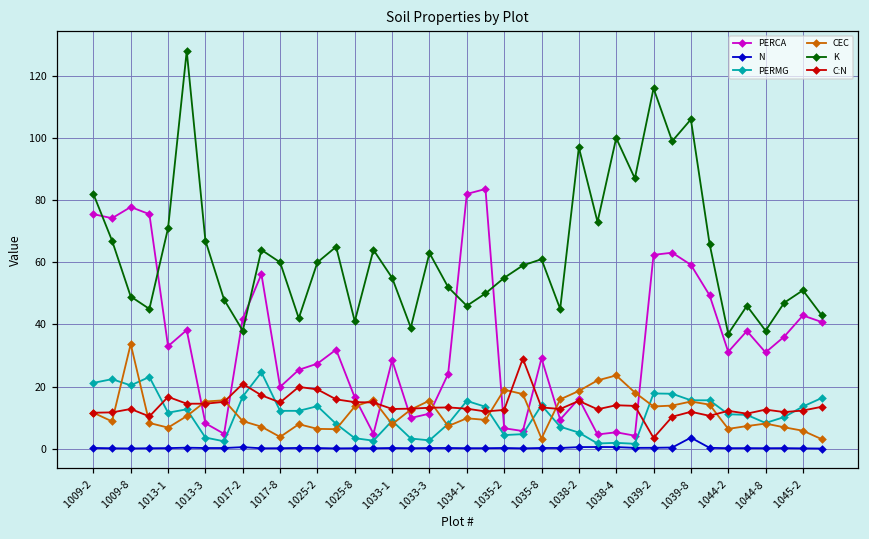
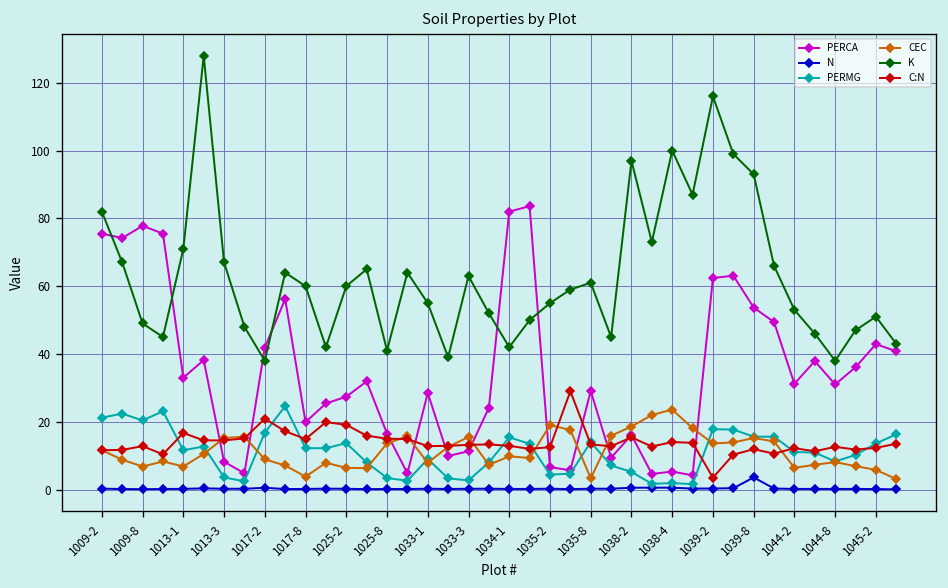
  {
    "PERCA": {
      "1009-2": 76,
      "1009-8": 78,
      "1013-1": 33,
      "1013-3": 8,
      "1017-2": 42,
      "1017-8": 20,
      "1025-2": 27,
      "1025-8": 17,
      "1033-1": 29,
      "1033-3": 11,
      "1034-1": 82,
      "1035-2": 7,
      "1035-8": 29,
      "1038-4": 5,
      "1039-2": 62,
-     "1039-8": 59,
+     "1039-8": 54,
      "1044-2": 31,
      "1044-8": 31,
      "1045-2": 43
    },
    "N": {
      "1009-2": 0,
      "1009-8": 0,
      "1013-1": 0,
      "1013-3": 0,
      "1017-2": 1,
      "1017-8": 0,
      "1025-2": 0,
      "1025-8": 0,
      "1033-1": 0,
      "1033-3": 0,
      "1034-1": 0,
      "1035-2": 0,
      "1035-8": 0,
      "1038-2": 1,
      "1038-4": 1,
      "1039-2": 0,
      "1039-8": 4,
      "1044-2": 0,
      "1044-8": 0,
      "1045-2": 0
    },
    "PERMG": {
      "1009-2": 21,
      "1009-8": 20,
      "1013-1": 12,
      "1013-3": 4,
      "1017-2": 17,
      "1017-8": 12,
      "1025-2": 14,
      "1025-8": 3,
      "1033-1": 9,
      "1033-3": 3,
      "1034-1": 15,
      "1035-2": 4,
      "1038-2": 5,
      "1038-4": 2,
      "1039-2": 18,
      "1044-2": 11,
      "1045-2": 14
    },
    "CEC": {
-     "1009-8": 34,
+     "1009-8": 7,
      "1013-1": 7,
      "1017-2": 9,
      "1017-8": 4,
      "1025-2": 6,
      "1025-8": 14,
      "1033-1": 8,
      "1033-3": 16,
      "1034-1": 10,
      "1035-2": 19,
      "1035-8": 3,
      "1038-2": 19,
      "1038-4": 24,
      "1039-2": 14,
      "1044-2": 6,
      "1045-2": 6
    },
    "K": {
      "1009-2": 82,
      "1009-8": 49,
      "1013-1": 71,
      "1013-3": 67,
      "1017-2": 38,
      "1017-8": 60,
      "1025-2": 60,
      "1025-8": 41,
      "1033-1": 55,
      "1033-3": 63,
-     "1034-1": 46,
+     "1034-1": 42,
      "1035-2": 55,
      "1035-8": 61,
      "1038-2": 97,
      "1038-4": 100,
      "1039-2": 116,
-     "1039-8": 106,
-     "1044-2": 37,
+     "1039-8": 93,
+     "1044-2": 53,
      "1044-8": 38,
      "1045-2": 51
    },
    "C:N": {
      "1009-8": 13,
      "1013-1": 17,
      "1017-2": 21,
      "1017-8": 15,
      "1025-2": 19,
      "1025-8": 15,
      "1033-1": 13,
      "1033-3": 13,
      "1034-1": 13,
      "1035-2": 13,
      "1038-4": 14,
      "1039-2": 4,
      "1039-8": 12,
      "1044-2": 12,
      "1044-8": 13,
      "1045-2": 12
    }
  }
